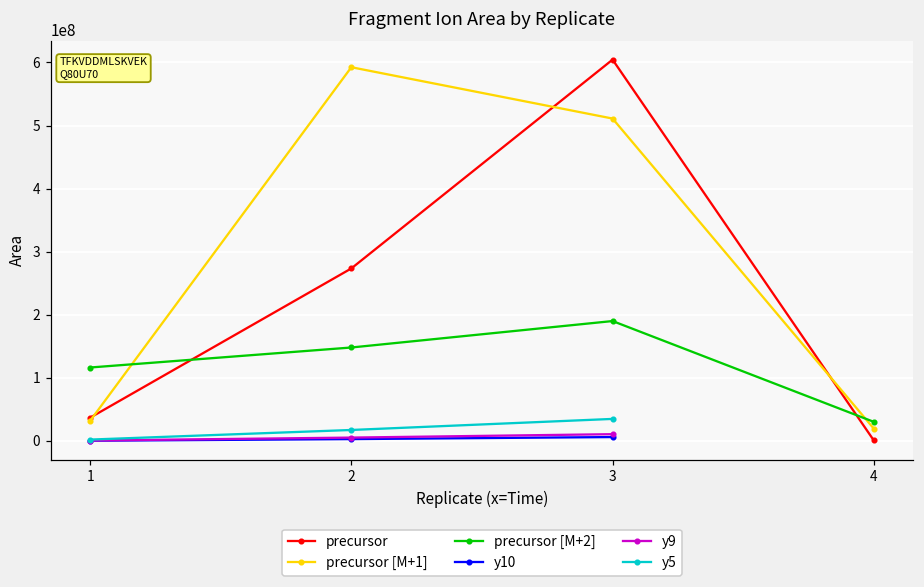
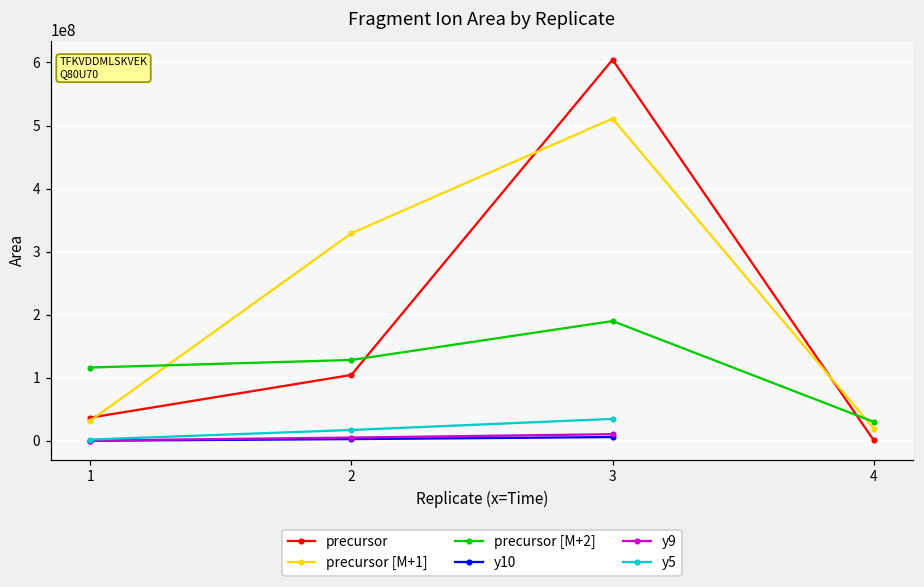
  {
    "precursor": {
      "1": 40000000,
-     "2": 270000000,
+     "2": 100000000,
      "3": 600000000,
      "4": 0
    },
    "precursor [M+1]": {
      "1": 30000000,
-     "2": 590000000,
+     "2": 330000000,
      "3": 510000000,
      "4": 20000000
    },
    "precursor [M+2]": {
      "1": 120000000,
-     "2": 150000000,
+     "2": 130000000,
      "3": 190000000,
      "4": 30000000
    },
    "y10": {
      "3": 10000000
    },
    "y9": {
      "3": 10000000
    },
    "y5": {
      "2": 20000000,
      "3": 30000000
    }
  }
